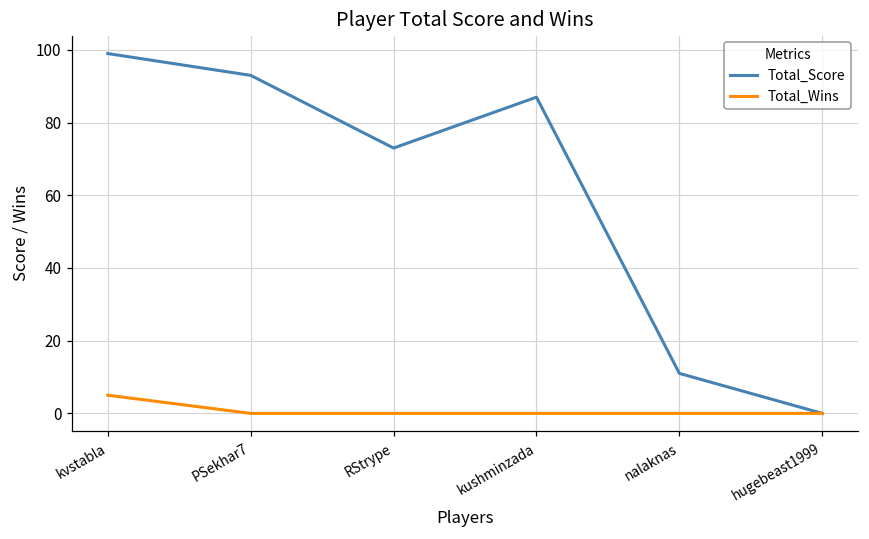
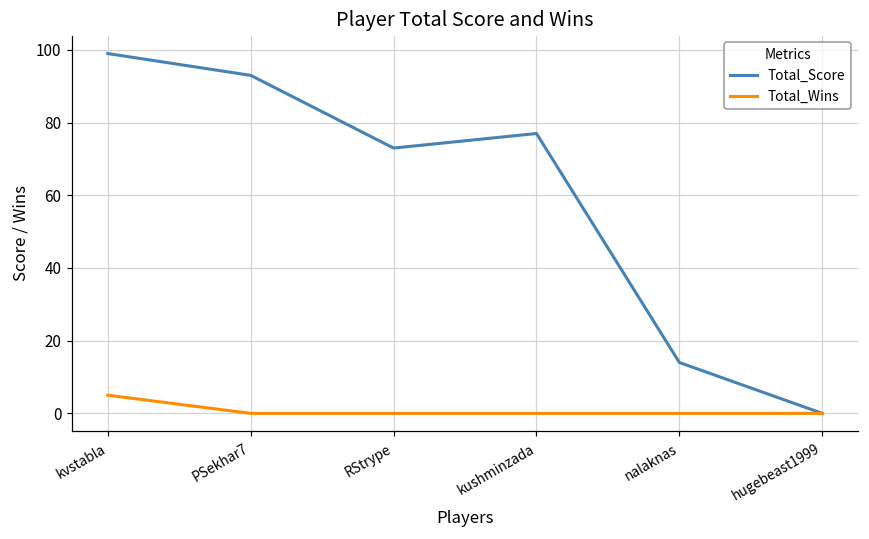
  {
    "Total_Score": {
      "kvstabla": 99,
      "PSekhar7": 93,
      "RStrype": 73,
-     "kushminzada": 87,
-     "nalaknas": 11
+     "kushminzada": 77,
+     "nalaknas": 14
    },
    "Total_Wins": {
      "kvstabla": 5,
      "PSekhar7": 0,
      "RStrype": 0,
      "kushminzada": 0,
      "nalaknas": 0
    }
  }
